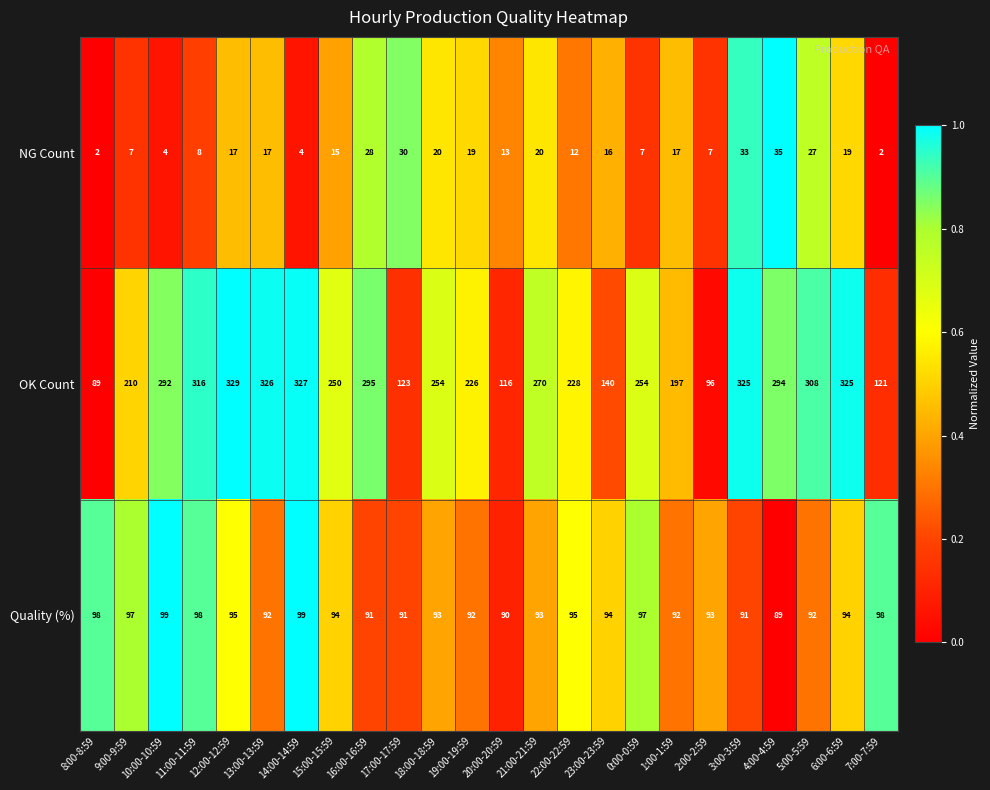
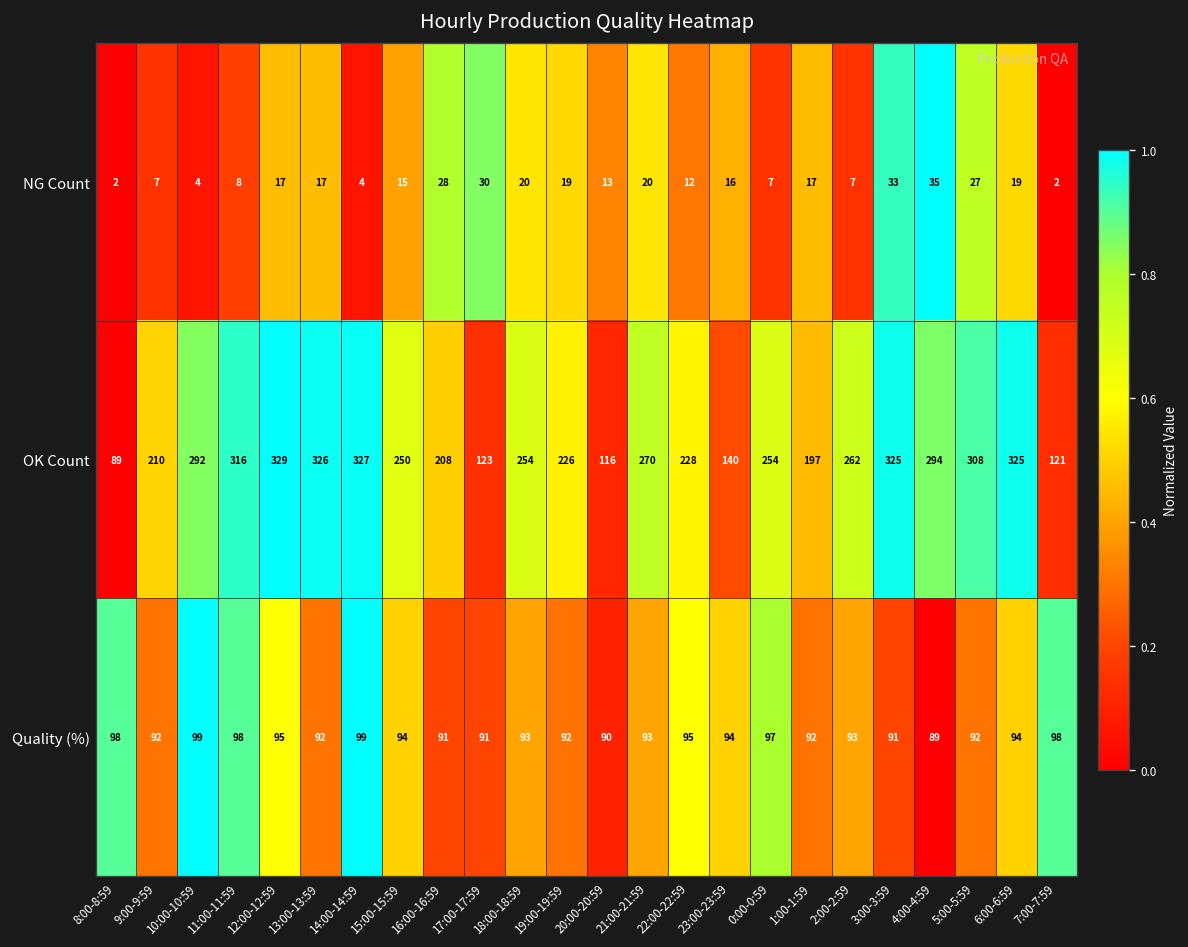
  {
    "NG Count": {
      "8:00-8:59": 2,
      "9:00-9:59": 7,
      "10:00-10:59": 4,
      "11:00-11:59": 8,
      "12:00-12:59": 17,
      "13:00-13:59": 17,
      "14:00-14:59": 4,
      "15:00-15:59": 15,
      "16:00-16:59": 28,
      "17:00-17:59": 30,
      "18:00-18:59": 20,
      "19:00-19:59": 19,
      "20:00-20:59": 13,
      "21:00-21:59": 20,
      "22:00-22:59": 12,
      "23:00-23:59": 16,
      "0:00-0:59": 7,
      "1:00-1:59": 17,
      "2:00-2:59": 7,
      "3:00-3:59": 33,
      "4:00-4:59": 35,
      "5:00-5:59": 27,
      "7:00-7:59": 2
    },
    "OK Count": {
      "8:00-8:59": 89,
      "9:00-9:59": 210,
      "10:00-10:59": 292,
      "11:00-11:59": 316,
      "12:00-12:59": 329,
      "13:00-13:59": 326,
      "14:00-14:59": 327,
      "15:00-15:59": 250,
-     "16:00-16:59": 295,
+     "16:00-16:59": 208,
      "17:00-17:59": 123,
      "18:00-18:59": 254,
      "19:00-19:59": 226,
      "20:00-20:59": 116,
      "21:00-21:59": 270,
      "22:00-22:59": 228,
      "23:00-23:59": 140,
      "0:00-0:59": 254,
      "1:00-1:59": 197,
-     "2:00-2:59": 96,
+     "2:00-2:59": 262,
      "3:00-3:59": 325,
      "4:00-4:59": 294,
      "5:00-5:59": 308,
      "6:00-6:59": 325,
      "7:00-7:59": 121
    },
    "Quality (%)": {
      "8:00-8:59": 98,
-     "9:00-9:59": 97,
+     "9:00-9:59": 92,
      "10:00-10:59": 99,
      "11:00-11:59": 98,
      "12:00-12:59": 95,
      "13:00-13:59": 92,
      "14:00-14:59": 99,
      "15:00-15:59": 94,
      "16:00-16:59": 91,
      "17:00-17:59": 91,
      "18:00-18:59": 93,
      "19:00-19:59": 92,
      "20:00-20:59": 90,
      "21:00-21:59": 93,
      "22:00-22:59": 95,
      "23:00-23:59": 94,
      "0:00-0:59": 97,
      "1:00-1:59": 92,
      "2:00-2:59": 93,
      "3:00-3:59": 91,
      "4:00-4:59": 89,
      "5:00-5:59": 92,
      "6:00-6:59": 94,
      "7:00-7:59": 98
    }
  }
